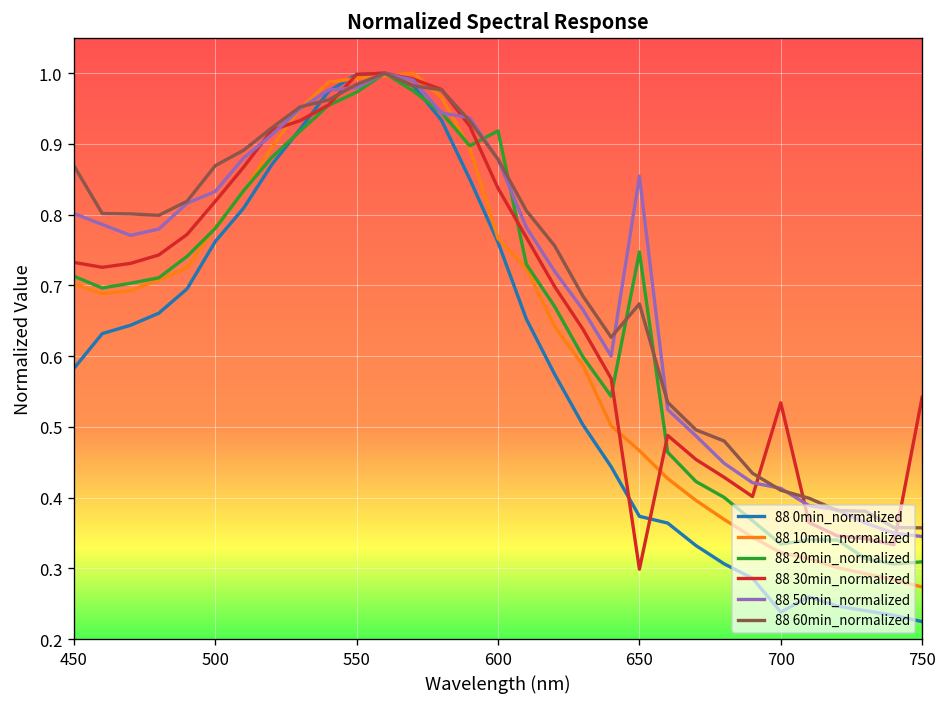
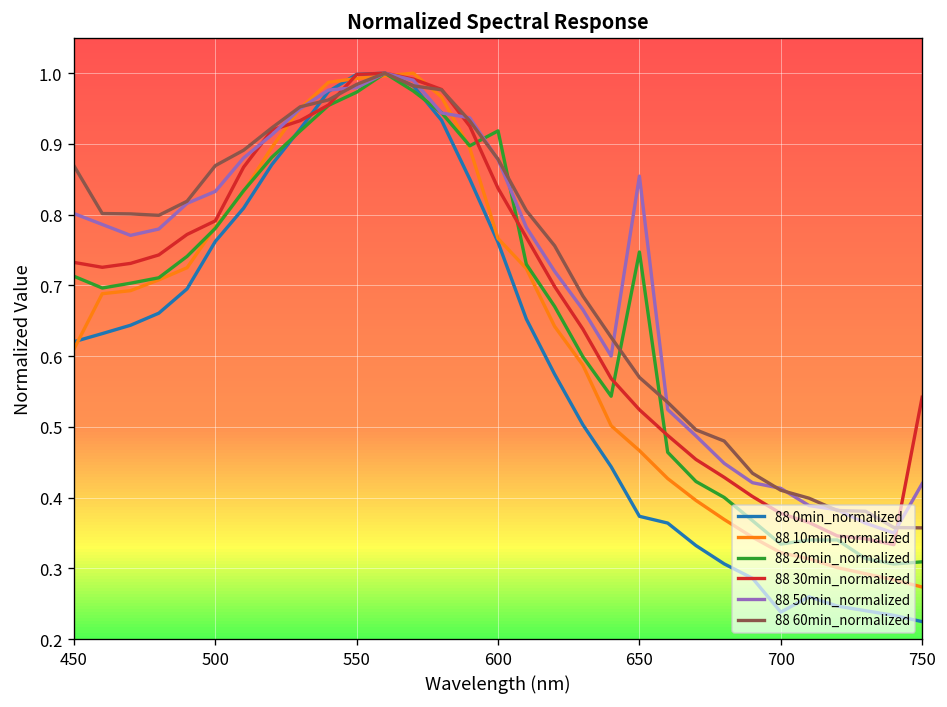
  {
    "88 0min_normalized": {
-     "450": 0.58,
+     "450": 0.62,
      "500": 0.76,
      "600": 0.76,
      "650": 0.37,
      "750": 0.22
    },
    "88 10min_normalized": {
-     "450": 0.70,
+     "450": 0.61,
      "550": 0.99,
      "600": 0.77,
      "650": 0.47,
      "750": 0.27
    },
    "88 20min_normalized": {
      "450": 0.71,
      "550": 0.97,
      "600": 0.92,
      "650": 0.75,
      "750": 0.31
    },
    "88 30min_normalized": {
      "450": 0.73,
-     "500": 0.82,
+     "500": 0.79,
      "600": 0.84,
-     "650": 0.30,
-     "700": 0.53,
+     "650": 0.52,
+     "700": 0.38,
      "750": 0.54
    },
    "88 50min_normalized": {
      "450": 0.80,
      "500": 0.83,
      "550": 0.98,
      "650": 0.85,
-     "750": 0.35
+     "750": 0.42
    },
    "88 60min_normalized": {
      "450": 0.87,
      "500": 0.87,
      "550": 0.98,
-     "650": 0.67,
+     "650": 0.57,
      "750": 0.36
    }
  }
